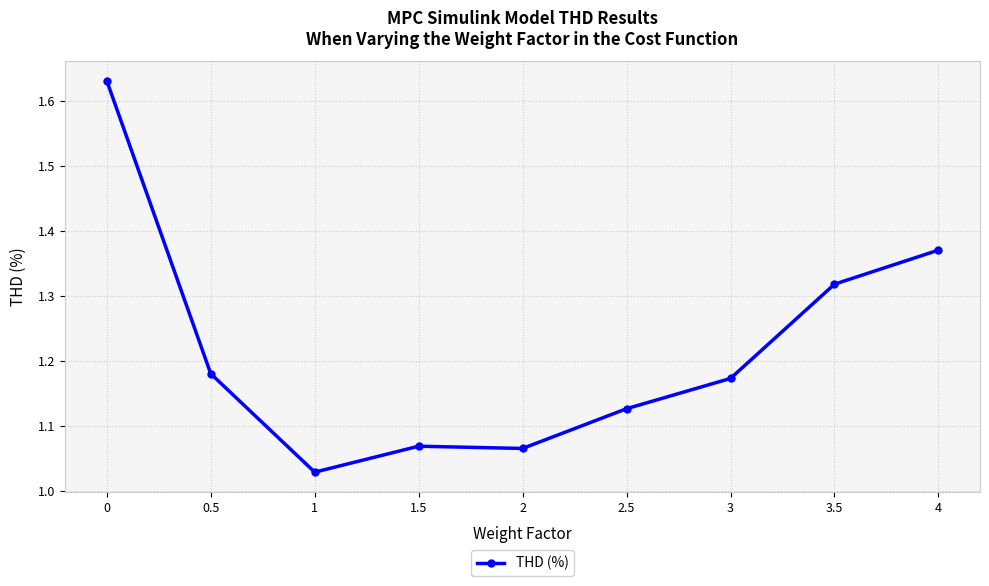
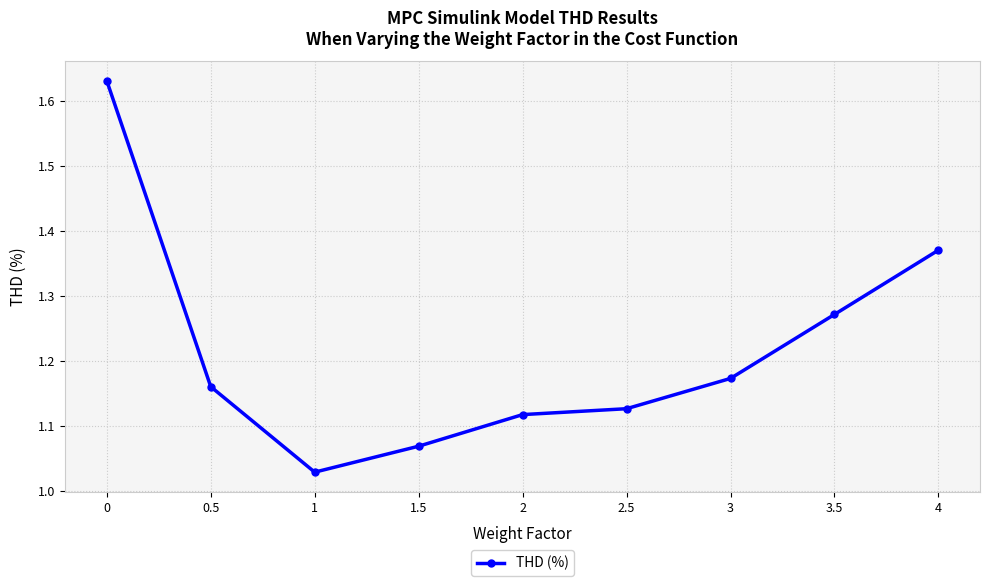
  {
    "0": 1.63,
-   "0.5": 1.18,
+   "0.5": 1.16,
    "1": 1.03,
    "1.5": 1.07,
-   "2": 1.06,
+   "2": 1.12,
    "2.5": 1.13,
    "3": 1.17,
-   "3.5": 1.32,
+   "3.5": 1.27,
    "4": 1.37
  }
